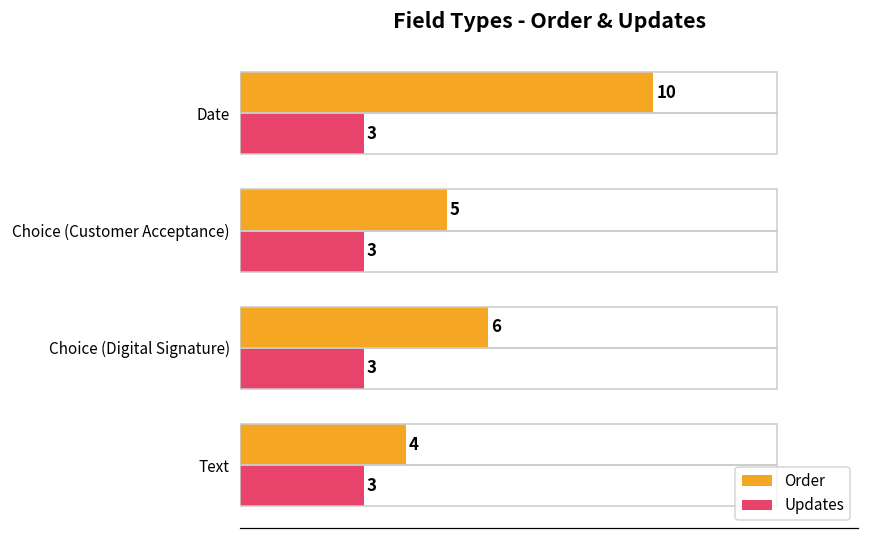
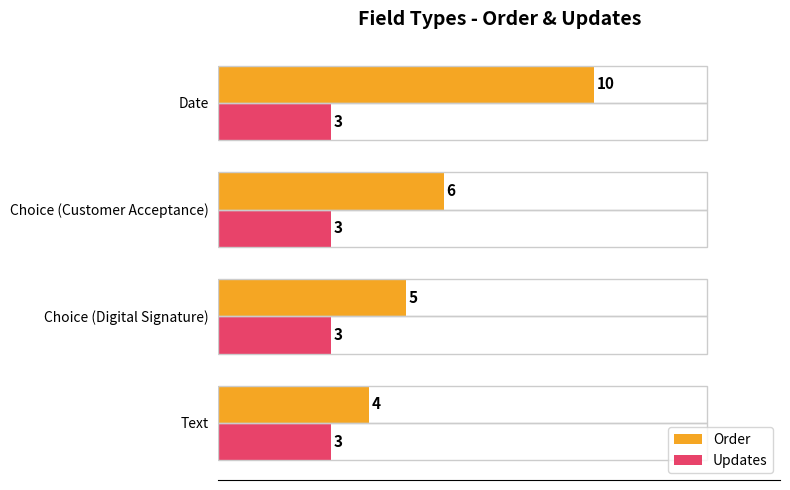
  {
    "Order": {
-     "Choice (Customer Acceptance)": 5,
-     "Choice (Digital Signature)": 6
+     "Choice (Customer Acceptance)": 6,
+     "Choice (Digital Signature)": 5
    }
  }
